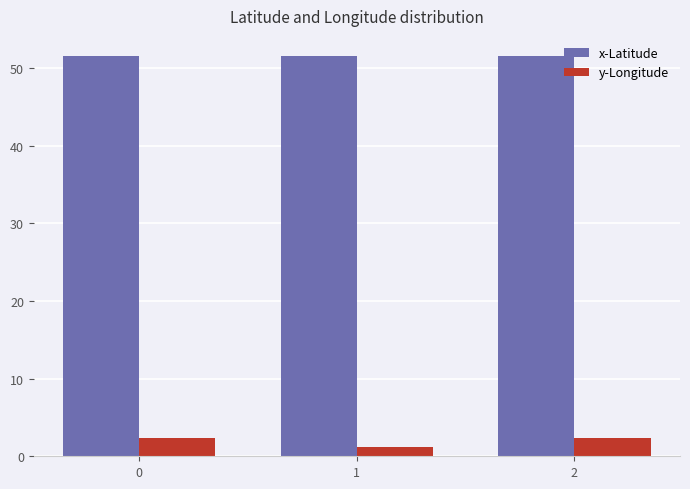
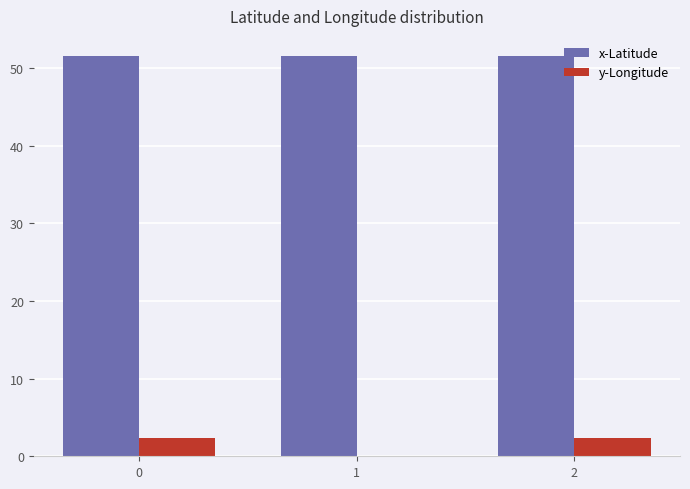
  {
    "x-Latitude": {
      "0": 52,
      "1": 52,
      "2": 51
    },
    "y-Longitude": {
      "0": 2,
-     "1": 1,
+     "1": 0,
      "2": 2
    }
  }
